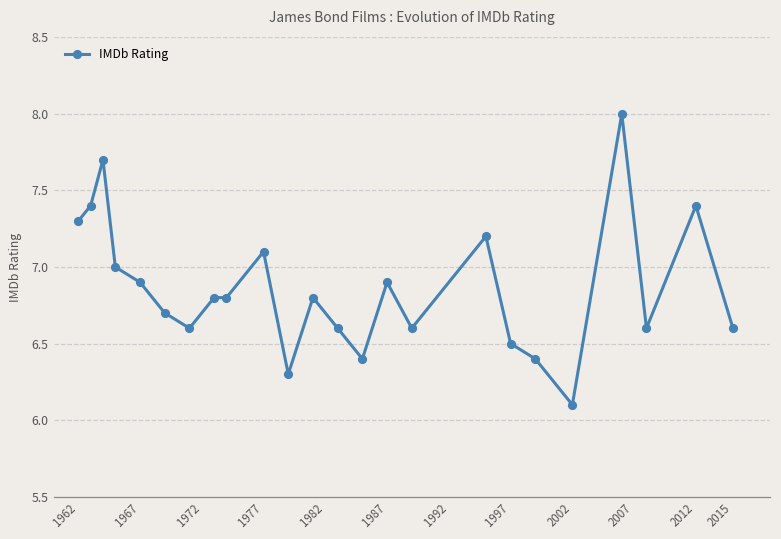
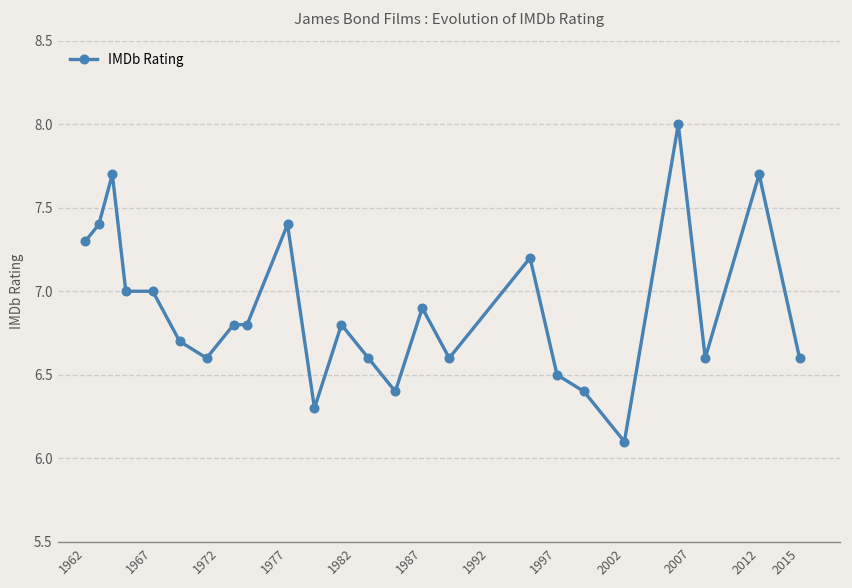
  {
    "1962": 7.3,
-   "1967": 6.9,
-   "1977": 7.1,
+   "1967": 7.0,
+   "1977": 7.4,
    "1987": 6.9,
    "1997": 6.5,
    "2002": 6.1,
-   "2012": 7.4,
+   "2012": 7.7,
    "2015": 6.6
  }
